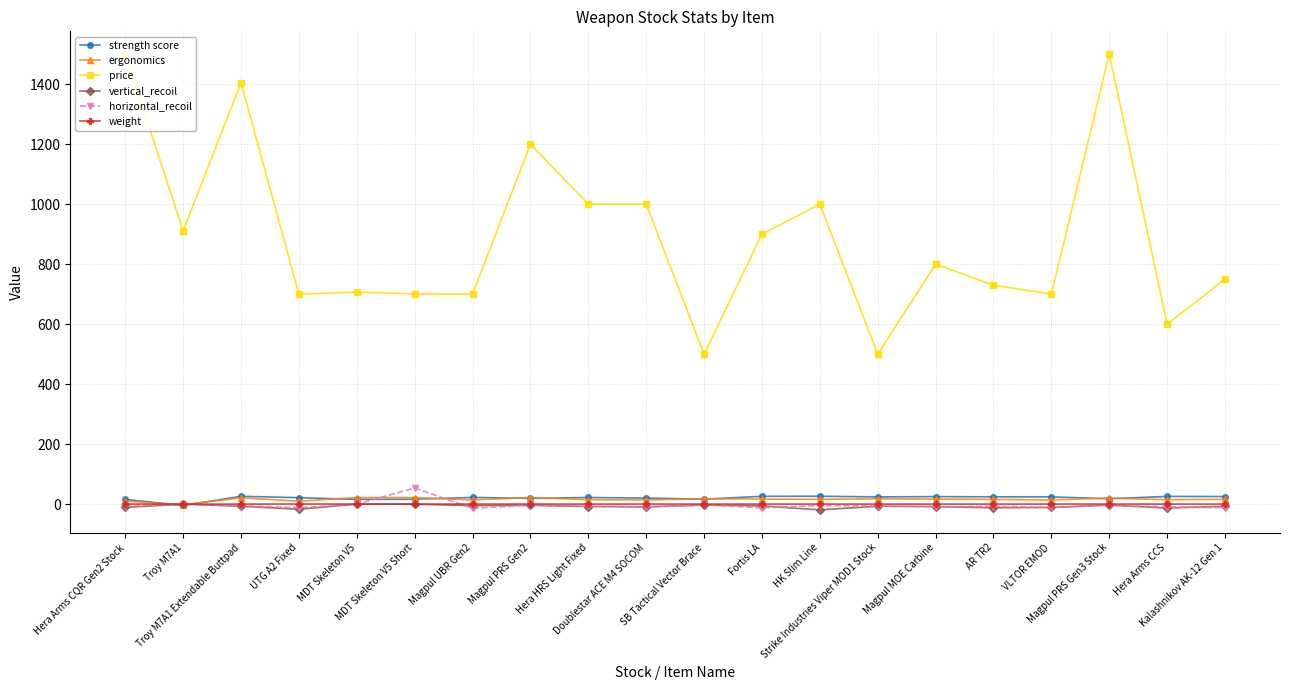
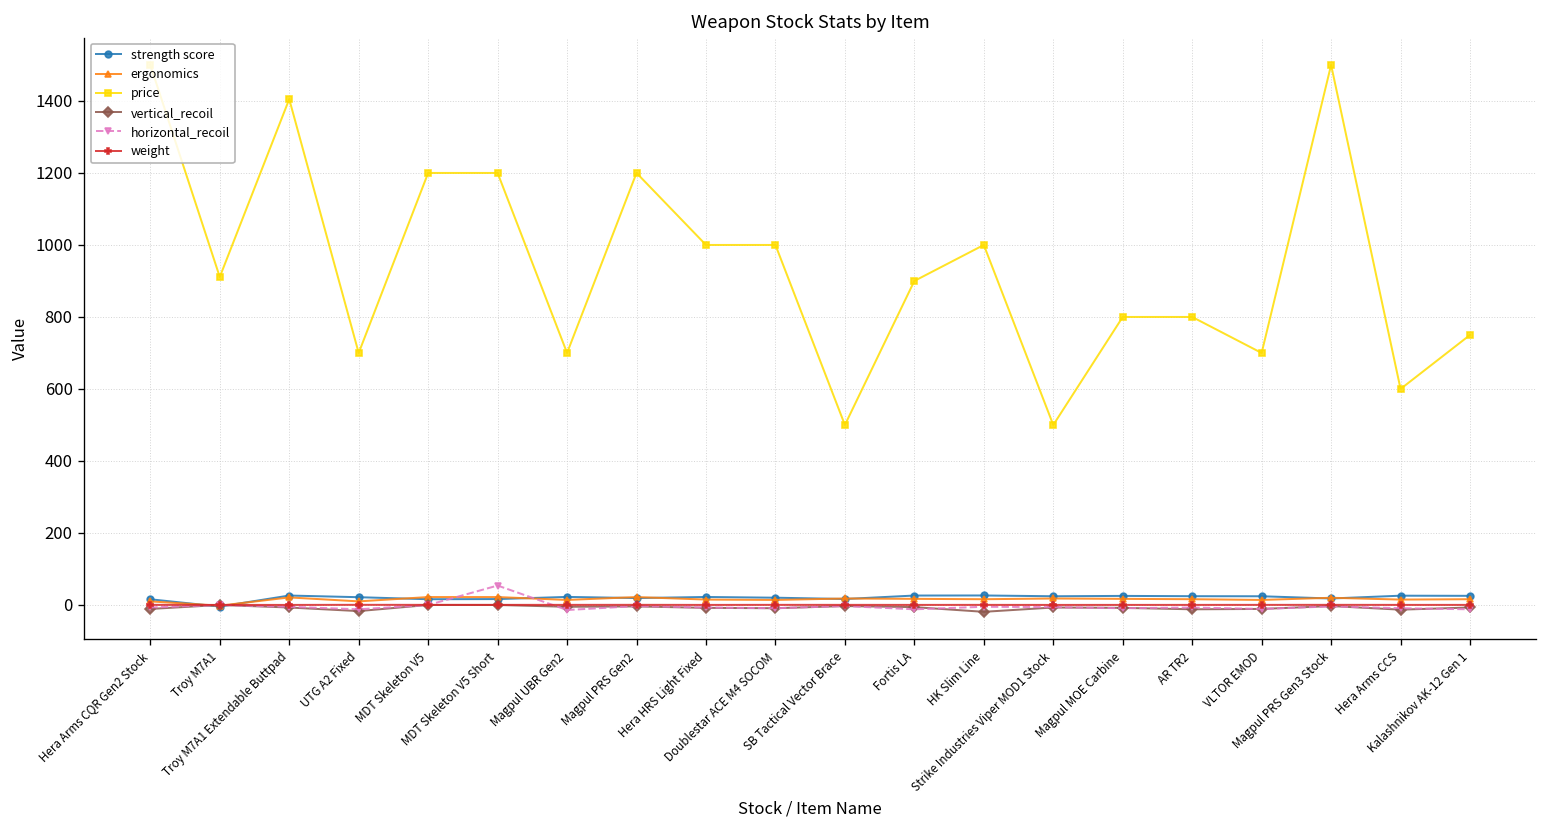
  {
    "strength score": {
      "UTG A2 Fixed": 20,
      "Fortis LA": 30,
      "HK Slim Line": 30,
      "VLTOR EMOD": 20,
      "Hera Arms CCS": 30,
      "Kalashnikov AK-12 Gen 1": 30
    },
    "ergonomics": {
      "UTG A2 Fixed": 10,
      "Fortis LA": 20,
      "HK Slim Line": 20,
      "VLTOR EMOD": 10,
      "Hera Arms CCS": 20,
      "Kalashnikov AK-12 Gen 1": 20
    },
    "price": {
      "Troy M7A1": 910,
      "Troy M7A1 Extendable Buttpad": 1410,
      "UTG A2 Fixed": 700,
-     "MDT Skeleton V5": 710,
-     "MDT Skeleton V5 Short": 700,
+     "MDT Skeleton V5": 1200,
+     "MDT Skeleton V5 Short": 1200,
      "Magpul UBR Gen2": 700,
      "Magpul PRS Gen2": 1200,
      "Hera HRS Light Fixed": 1000,
      "Doublestar ACE M4 SOCOM": 1000,
      "SB Tactical Vector Brace": 500,
      "Fortis LA": 900,
      "HK Slim Line": 1000,
      "Strike Industries Viper MOD1 Stock": 500,
      "Magpul MOE Carbine": 800,
-     "AR TR2": 730,
+     "AR TR2": 800,
      "VLTOR EMOD": 700,
      "Magpul PRS Gen3 Stock": 1500,
      "Hera Arms CCS": 600,
      "Kalashnikov AK-12 Gen 1": 750
    },
    "vertical_recoil": {
      "HK Slim Line": -20
    },
    "horizontal_recoil": {
      "MDT Skeleton V5 Short": 50,
      "Magpul UBR Gen2": -10
    },
    "weight": {
      "UTG A2 Fixed": 0,
      "Doublestar ACE M4 SOCOM": 0,
      "VLTOR EMOD": 0,
      "Hera Arms CCS": 0
    }
  }
